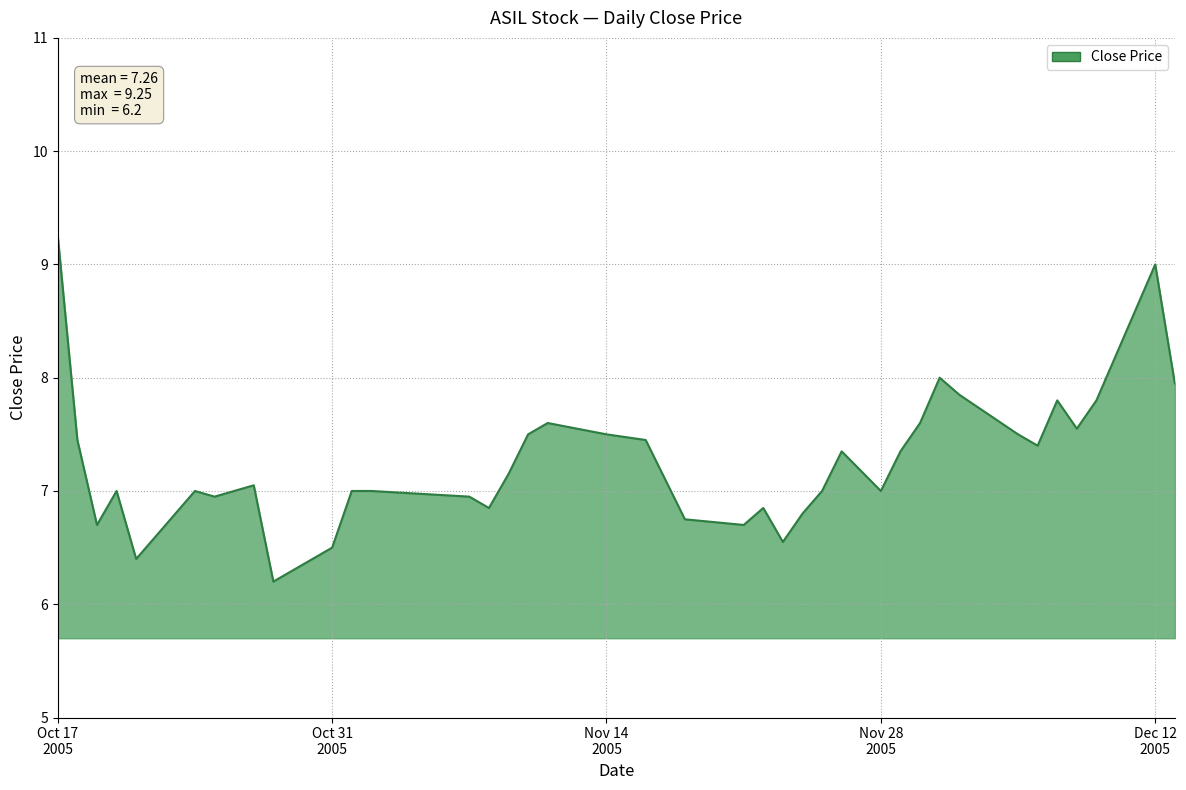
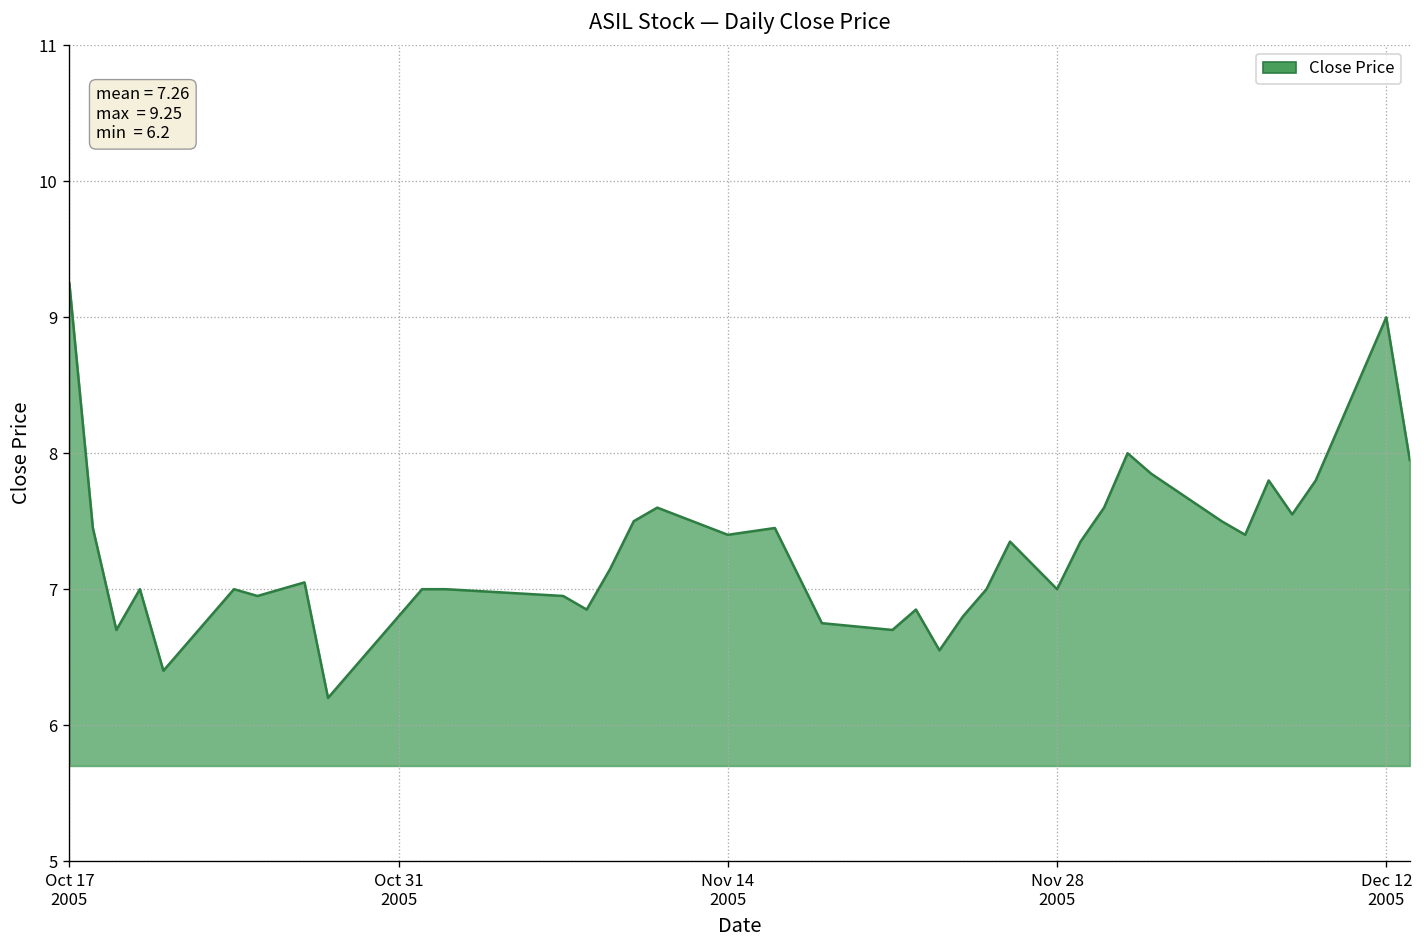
  {
    "Oct 17 2005": 9.25,
-   "Oct 31 2005": 6.5,
-   "Nov 14 2005": 7.5,
+   "Oct 31 2005": 6.8,
+   "Nov 14 2005": 7.4,
    "Nov 28 2005": 7.0,
    "Dec 12 2005": 9.0
  }
